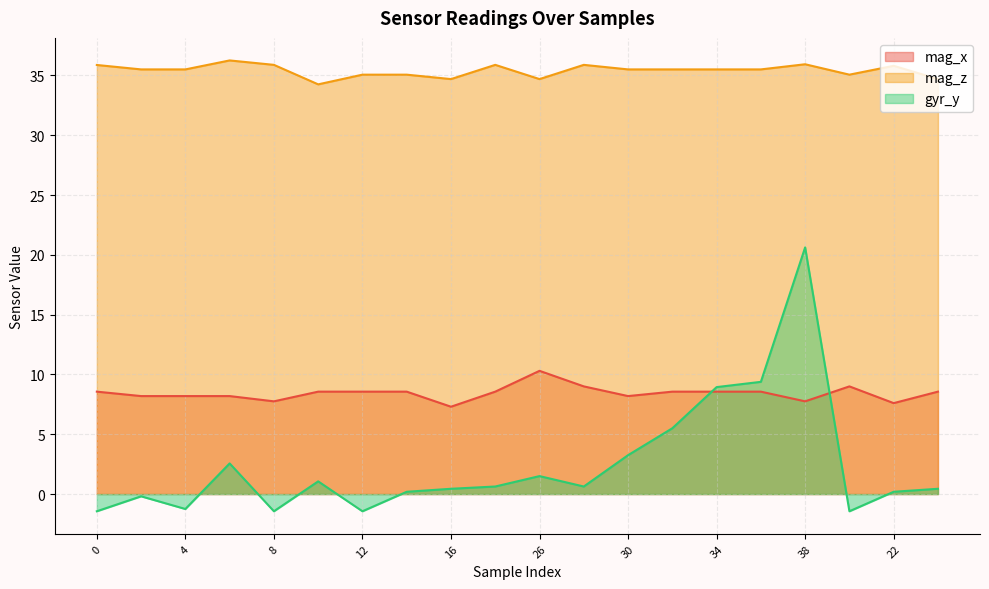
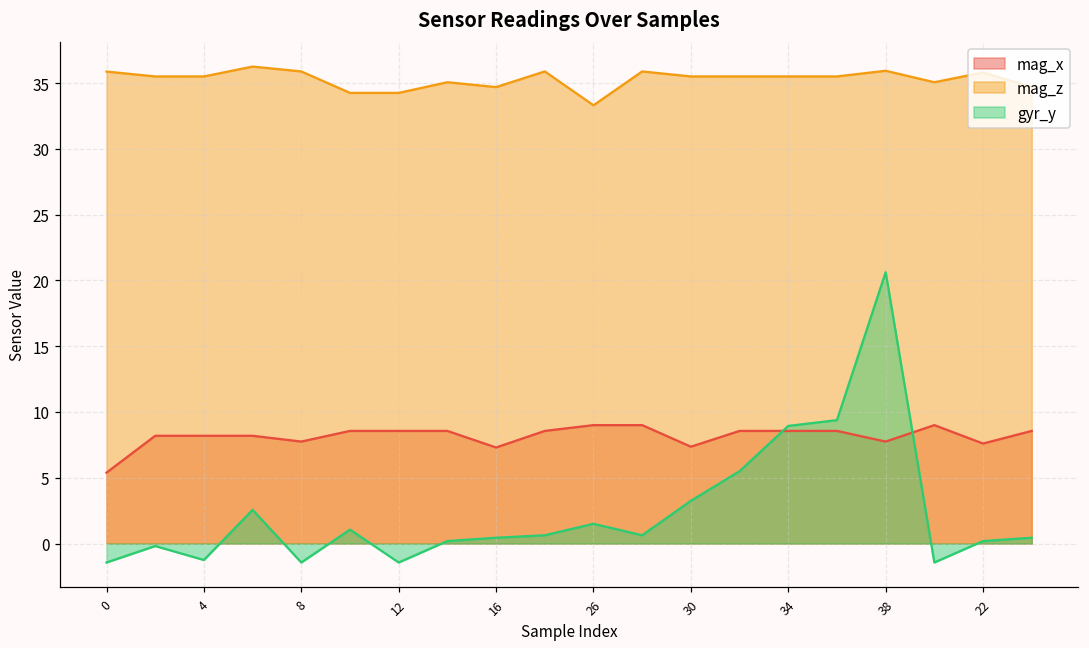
  {
    "mag_x": {
-     "0": 8.6,
+     "0": 5.4,
      "4": 8.2,
      "8": 7.8,
      "12": 8.6,
      "16": 7.3,
-     "26": 10.3,
-     "30": 8.2,
+     "26": 9.0,
+     "30": 7.4,
      "34": 8.6,
      "38": 7.8,
      "22": 7.6
    },
    "mag_z": {
      "0": 35.9,
      "4": 35.5,
      "8": 35.9,
-     "12": 35.1,
+     "12": 34.3,
      "16": 34.7,
-     "26": 34.7,
+     "26": 33.3,
      "30": 35.5,
      "34": 35.5,
      "38": 35.9
    }
  }
